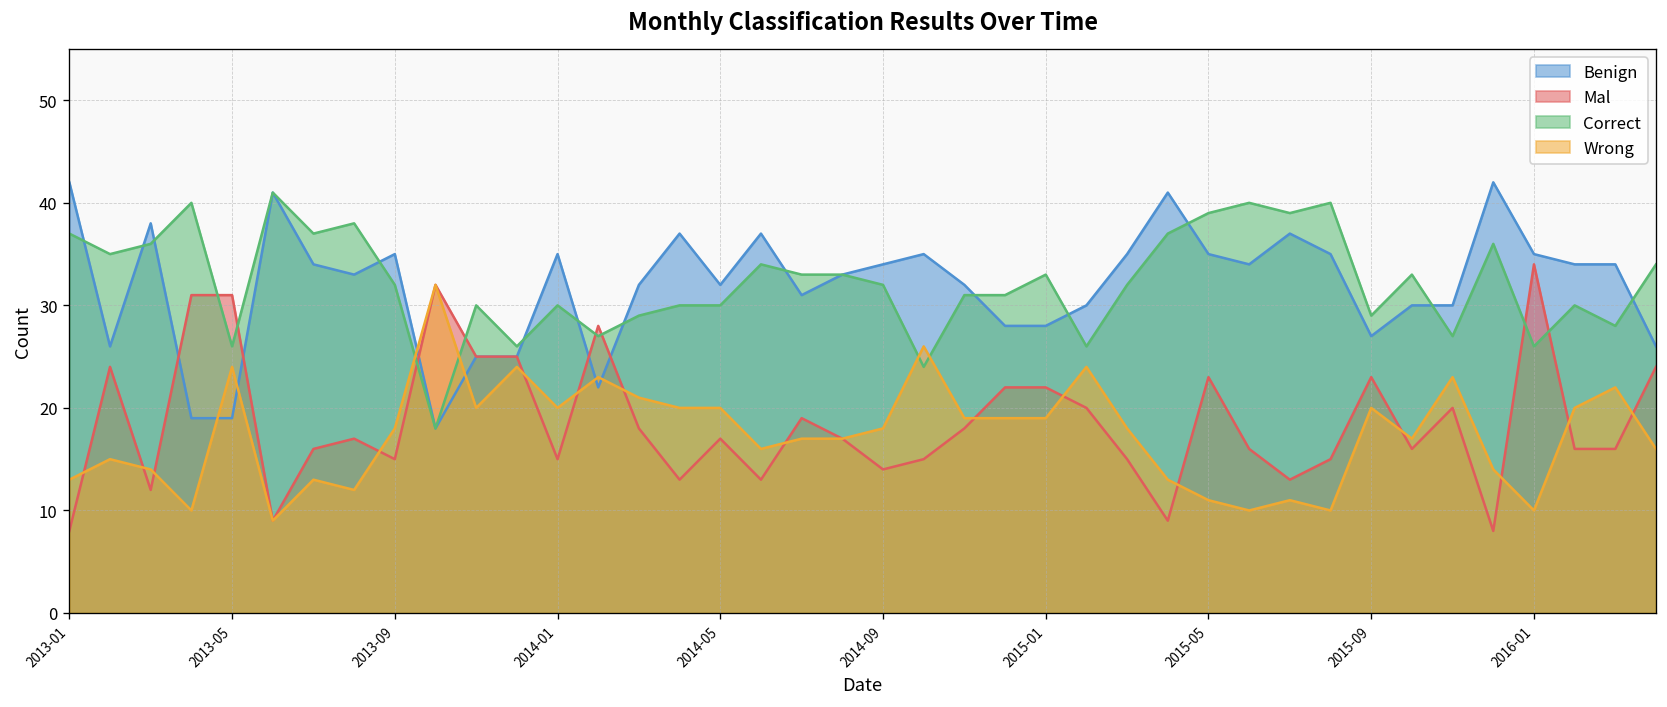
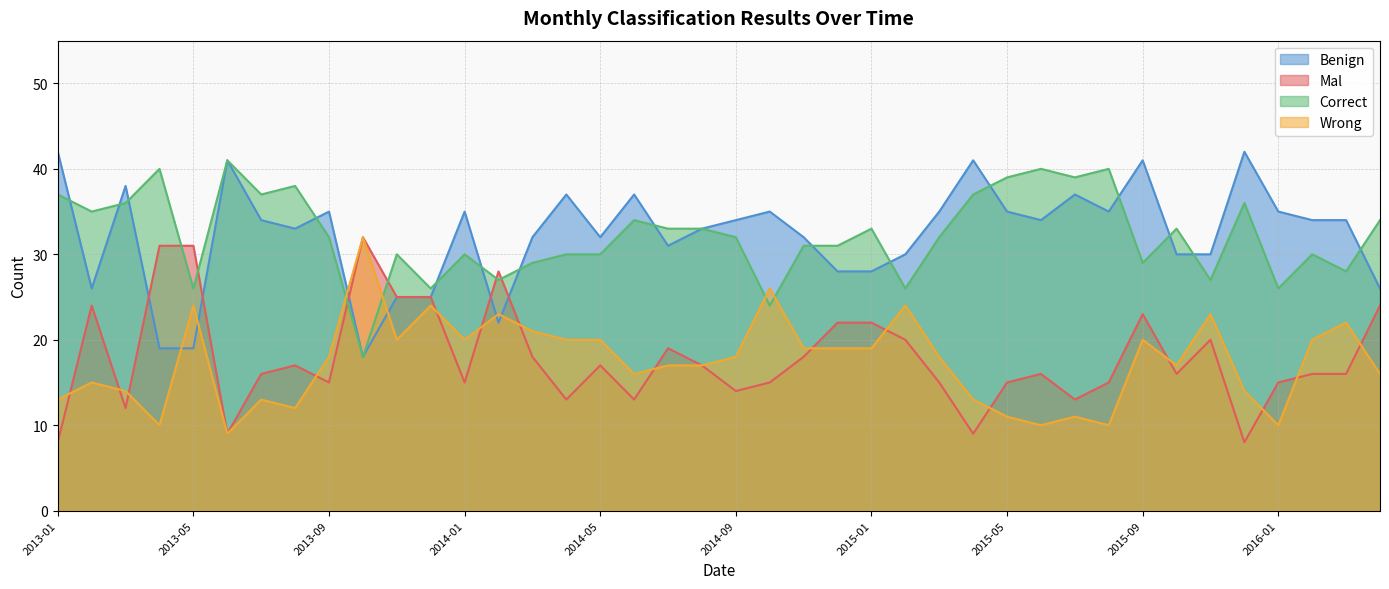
  {
    "Benign": {
      "2013-01": 42,
      "2013-05": 19,
      "2013-09": 35,
      "2014-01": 35,
      "2014-05": 32,
      "2014-09": 34,
      "2015-01": 28,
      "2015-05": 35,
-     "2015-09": 27,
+     "2015-09": 41,
      "2016-01": 35
    },
    "Mal": {
      "2013-01": 8,
      "2013-05": 31,
      "2013-09": 15,
      "2014-01": 15,
      "2014-05": 17,
      "2014-09": 14,
      "2015-01": 22,
-     "2015-05": 23,
+     "2015-05": 15,
      "2015-09": 23,
-     "2016-01": 34
+     "2016-01": 15
    },
    "Correct": {
      "2013-01": 37,
      "2013-05": 26,
      "2013-09": 32,
      "2014-01": 30,
      "2014-05": 30,
      "2014-09": 32,
      "2015-01": 33,
      "2015-05": 39,
      "2015-09": 29,
      "2016-01": 26
    },
    "Wrong": {
      "2013-01": 13,
      "2013-05": 24,
      "2013-09": 18,
      "2014-01": 20,
      "2014-05": 20,
      "2014-09": 18,
      "2015-01": 19,
      "2015-05": 11,
      "2015-09": 20,
      "2016-01": 10
    }
  }
